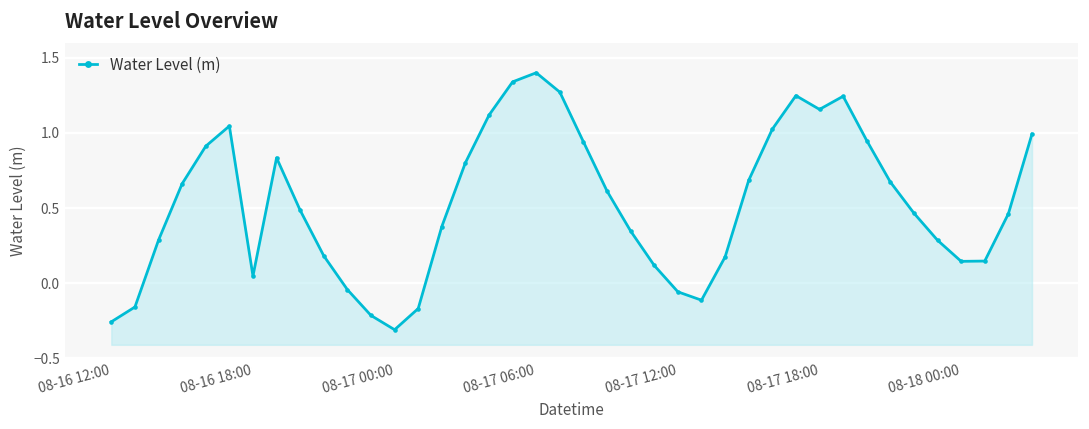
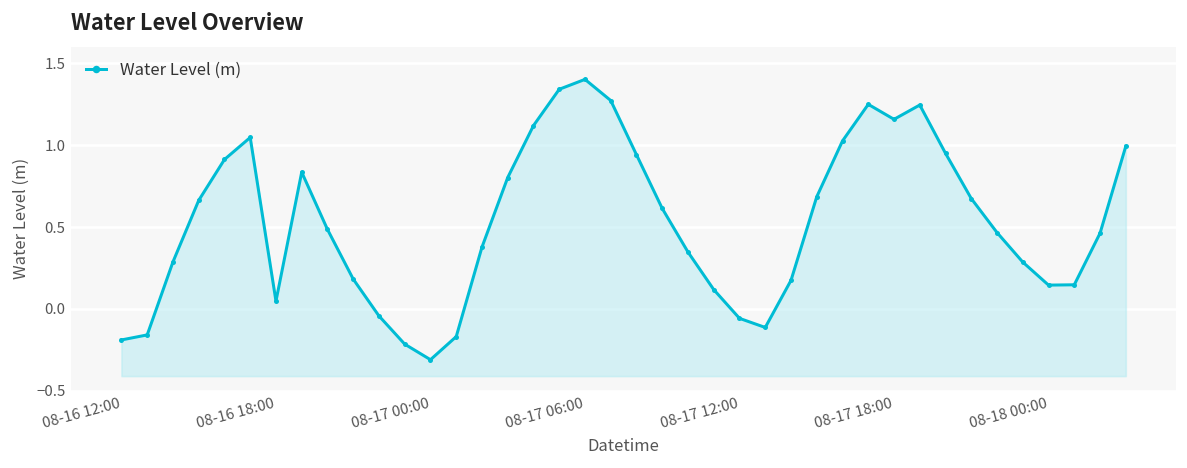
  {
-   "08-16 12:00": -0.26,
+   "08-16 12:00": -0.19,
    "08-16 18:00": 0.05,
    "08-17 00:00": -0.31,
    "08-17 06:00": 1.40,
    "08-17 12:00": -0.06,
    "08-17 18:00": 1.16,
    "08-18 00:00": 0.15
  }
